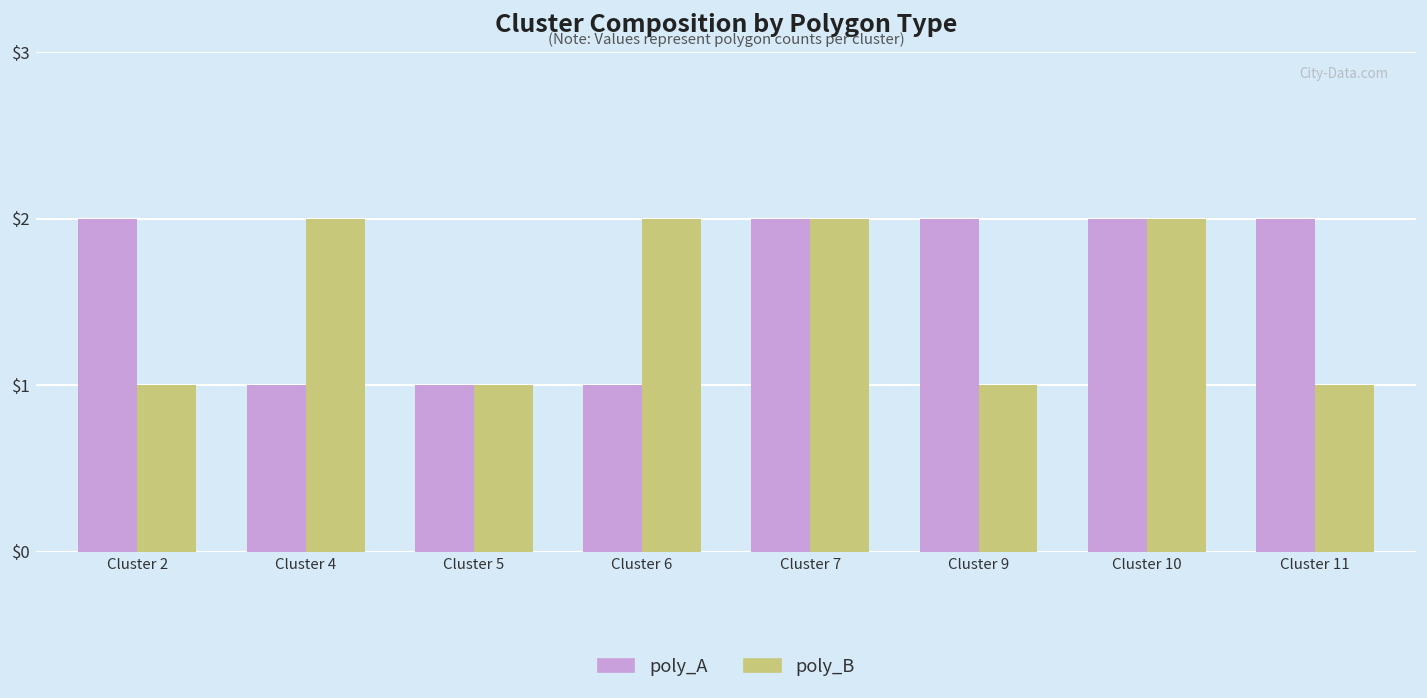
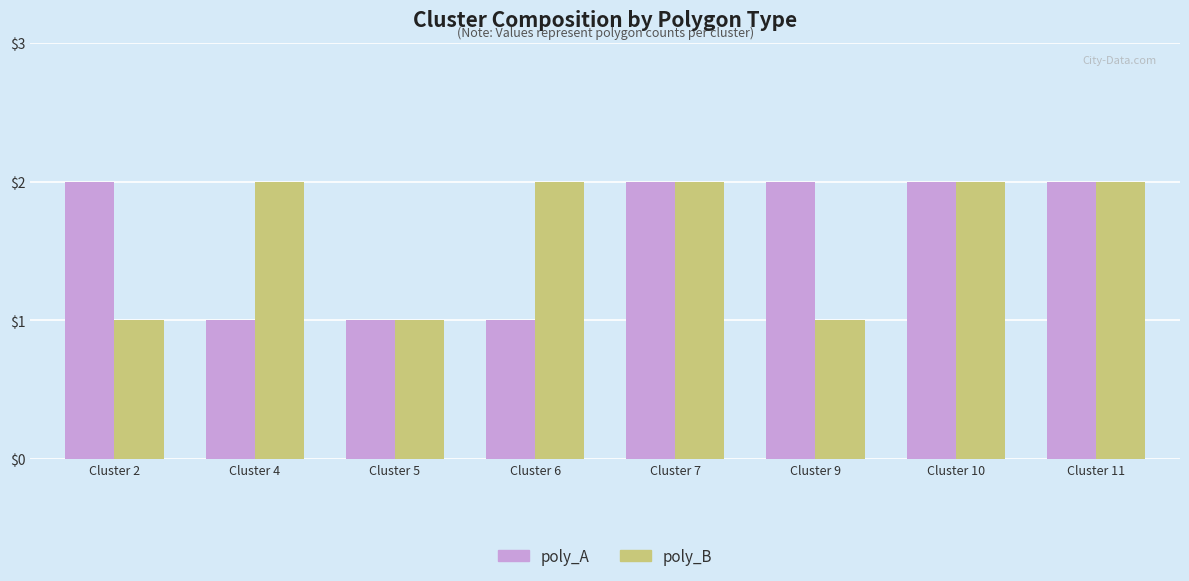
  {
    "poly_A": {
      "Cluster 2": "$2",
      "Cluster 4": "$1",
      "Cluster 5": "$1",
      "Cluster 6": "$1",
      "Cluster 7": "$2",
      "Cluster 9": "$2",
      "Cluster 10": "$2",
      "Cluster 11": "$2"
    },
    "poly_B": {
      "Cluster 2": "$1",
      "Cluster 4": "$2",
      "Cluster 5": "$1",
      "Cluster 6": "$2",
      "Cluster 7": "$2",
      "Cluster 9": "$1",
      "Cluster 10": "$2",
-     "Cluster 11": "$1"
+     "Cluster 11": "$2"
    }
  }
